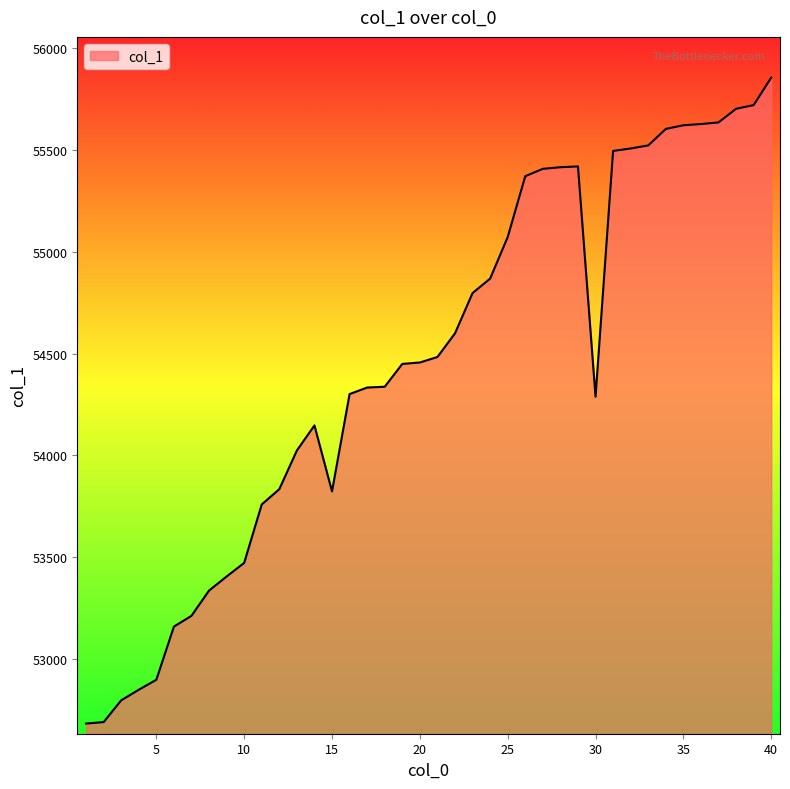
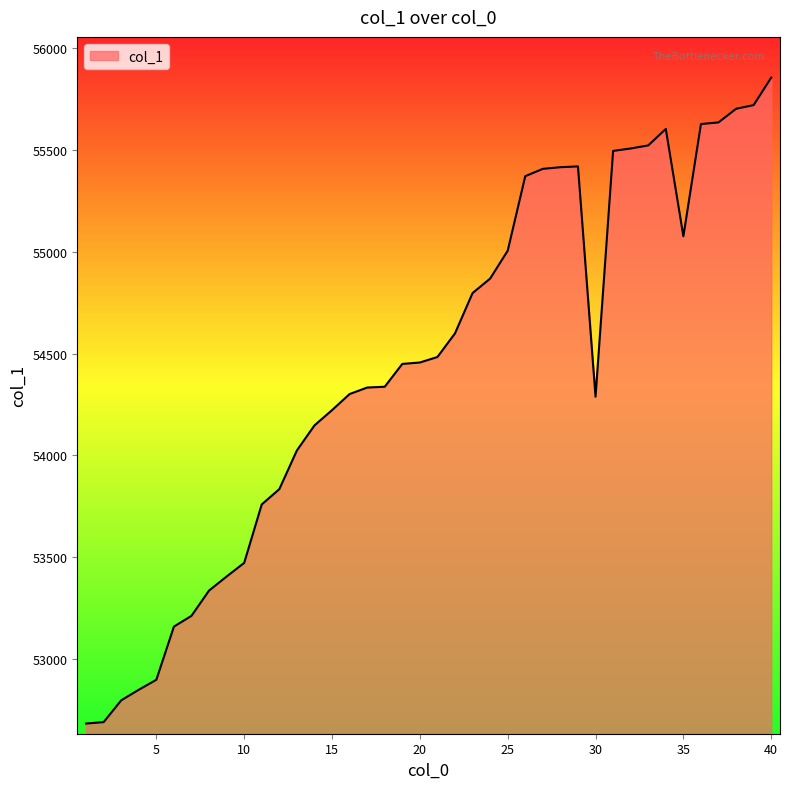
  {
    "5": 52900,
    "10": 53470,
-   "15": 53820,
+   "15": 54220,
    "20": 54460,
-   "25": 55070,
+   "25": 55010,
    "30": 54290,
-   "35": 55620,
+   "35": 55080,
    "40": 55860
  }
